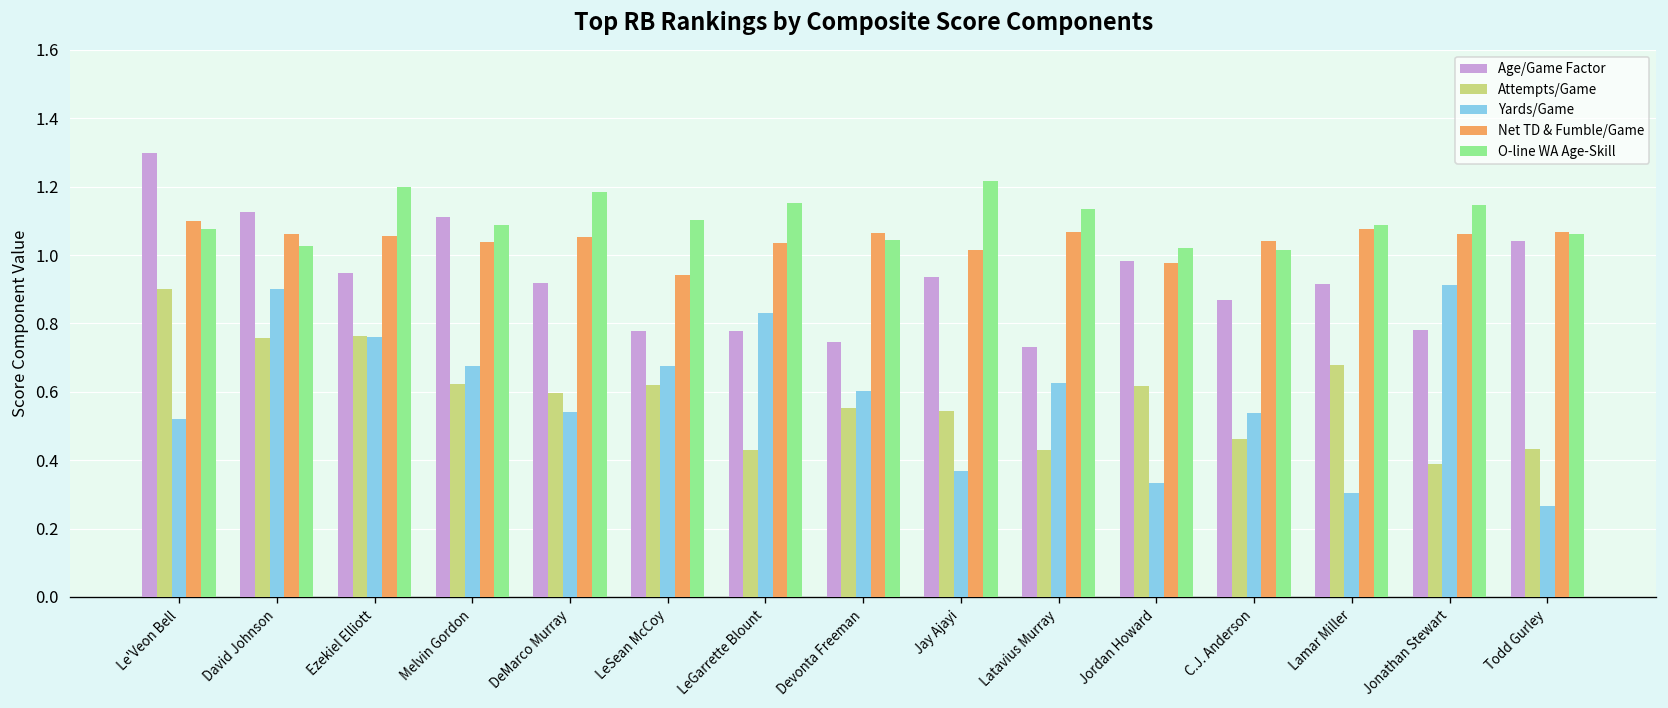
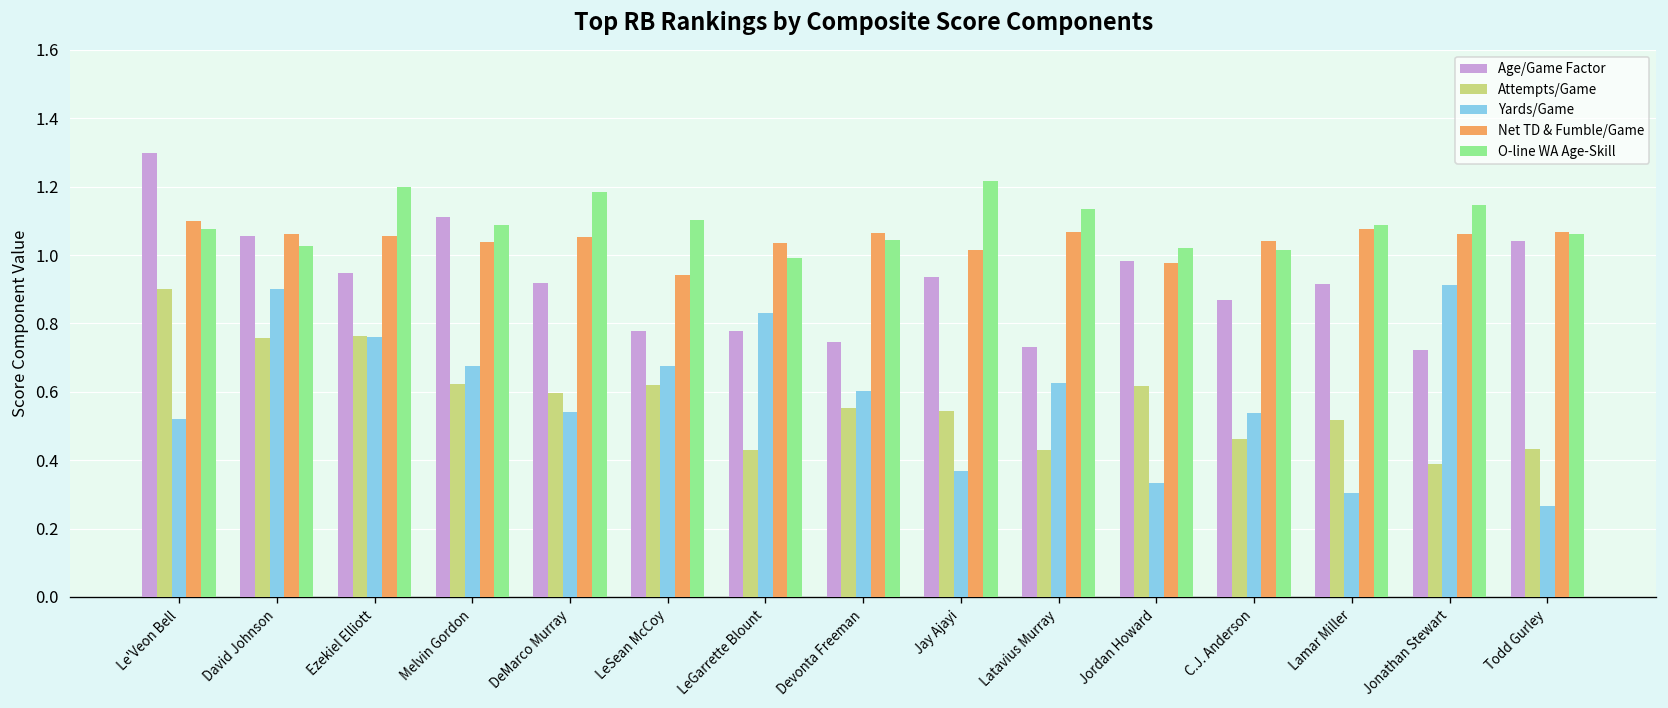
  {
    "Age/Game Factor": {
      "Le'Veon Bell": 1.30,
-     "David Johnson": 1.13,
+     "David Johnson": 1.06,
      "Ezekiel Elliott": 0.95,
      "Melvin Gordon": 1.11,
      "DeMarco Murray": 0.92,
      "LeSean McCoy": 0.78,
      "LeGarrette Blount": 0.78,
      "Devonta Freeman": 0.75,
      "Jay Ajayi": 0.93,
      "Latavius Murray": 0.73,
      "Jordan Howard": 0.98,
      "C.J. Anderson": 0.87,
      "Lamar Miller": 0.92,
-     "Jonathan Stewart": 0.78,
+     "Jonathan Stewart": 0.72,
      "Todd Gurley": 1.04
    },
    "Attempts/Game": {
      "Le'Veon Bell": 0.90,
      "David Johnson": 0.76,
      "Ezekiel Elliott": 0.76,
      "Melvin Gordon": 0.62,
      "DeMarco Murray": 0.60,
      "LeSean McCoy": 0.62,
      "LeGarrette Blount": 0.43,
      "Devonta Freeman": 0.55,
      "Jay Ajayi": 0.54,
      "Latavius Murray": 0.43,
      "Jordan Howard": 0.62,
      "C.J. Anderson": 0.46,
-     "Lamar Miller": 0.68,
+     "Lamar Miller": 0.52,
      "Jonathan Stewart": 0.39,
      "Todd Gurley": 0.43
    },
    "Yards/Game": {
      "Le'Veon Bell": 0.52,
      "David Johnson": 0.90,
      "Ezekiel Elliott": 0.76,
      "Melvin Gordon": 0.67,
      "DeMarco Murray": 0.54,
      "LeSean McCoy": 0.68,
      "LeGarrette Blount": 0.83,
      "Devonta Freeman": 0.60,
      "Jay Ajayi": 0.37,
      "Latavius Murray": 0.63,
      "Jordan Howard": 0.33,
      "C.J. Anderson": 0.54,
      "Lamar Miller": 0.30,
      "Jonathan Stewart": 0.91,
      "Todd Gurley": 0.27
    },
    "Net TD & Fumble/Game": {
      "Le'Veon Bell": 1.10,
      "David Johnson": 1.06,
      "Ezekiel Elliott": 1.06,
      "Melvin Gordon": 1.04,
      "DeMarco Murray": 1.05,
      "LeSean McCoy": 0.94,
      "LeGarrette Blount": 1.04,
      "Devonta Freeman": 1.07,
      "Jay Ajayi": 1.02,
      "Latavius Murray": 1.07,
      "Jordan Howard": 0.98,
      "C.J. Anderson": 1.04,
      "Lamar Miller": 1.08,
      "Jonathan Stewart": 1.06,
      "Todd Gurley": 1.07
    },
    "O-line WA Age-Skill": {
      "Le'Veon Bell": 1.08,
      "David Johnson": 1.03,
      "Ezekiel Elliott": 1.20,
      "Melvin Gordon": 1.09,
      "DeMarco Murray": 1.19,
      "LeSean McCoy": 1.10,
-     "LeGarrette Blount": 1.15,
+     "LeGarrette Blount": 0.99,
      "Devonta Freeman": 1.05,
      "Jay Ajayi": 1.22,
      "Latavius Murray": 1.13,
      "Jordan Howard": 1.02,
      "C.J. Anderson": 1.01,
      "Lamar Miller": 1.09,
      "Jonathan Stewart": 1.15,
      "Todd Gurley": 1.06
    }
  }
